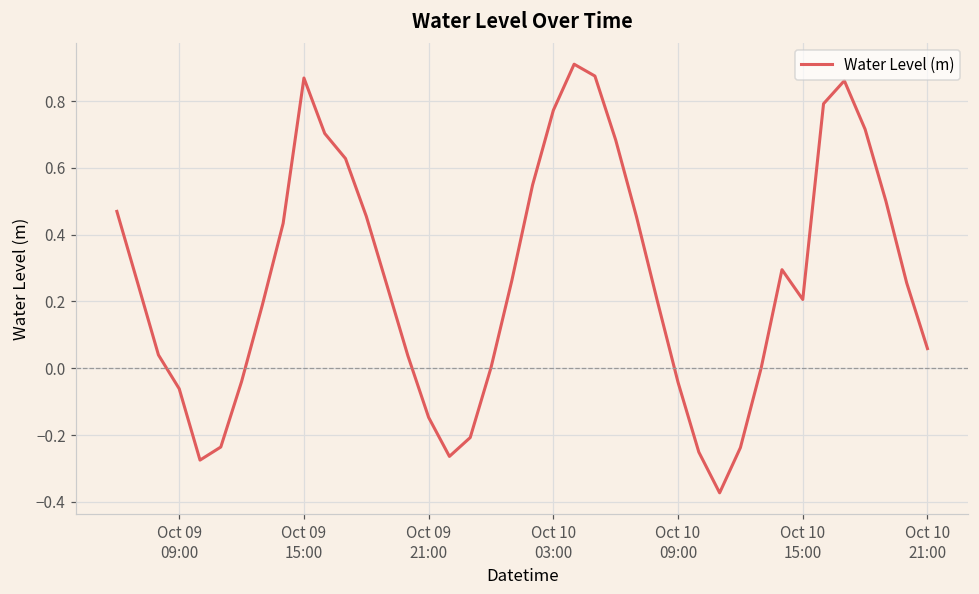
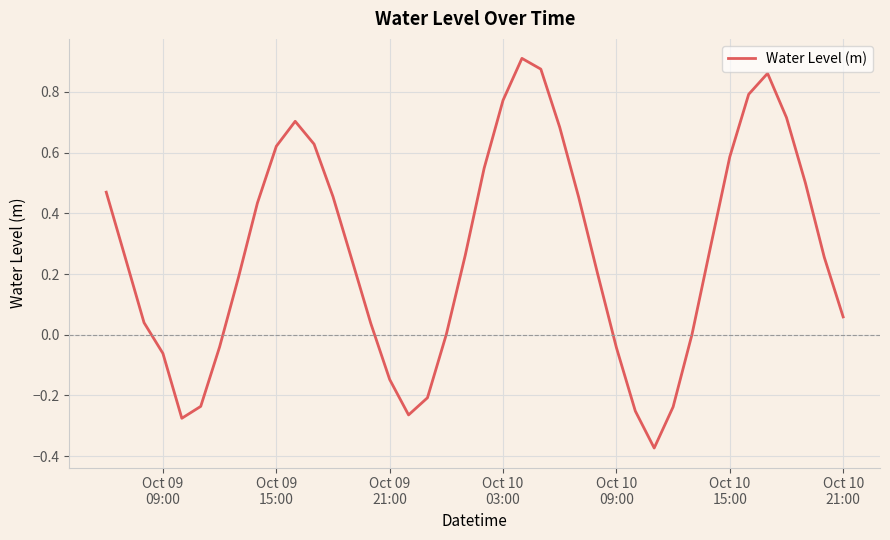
  {
    "Oct 09 09:00": -0.06,
-   "Oct 09 15:00": 0.87,
+   "Oct 09 15:00": 0.62,
    "Oct 09 21:00": -0.15,
    "Oct 10 03:00": 0.77,
    "Oct 10 09:00": -0.04,
-   "Oct 10 15:00": 0.21,
+   "Oct 10 15:00": 0.59,
    "Oct 10 21:00": 0.06
  }
